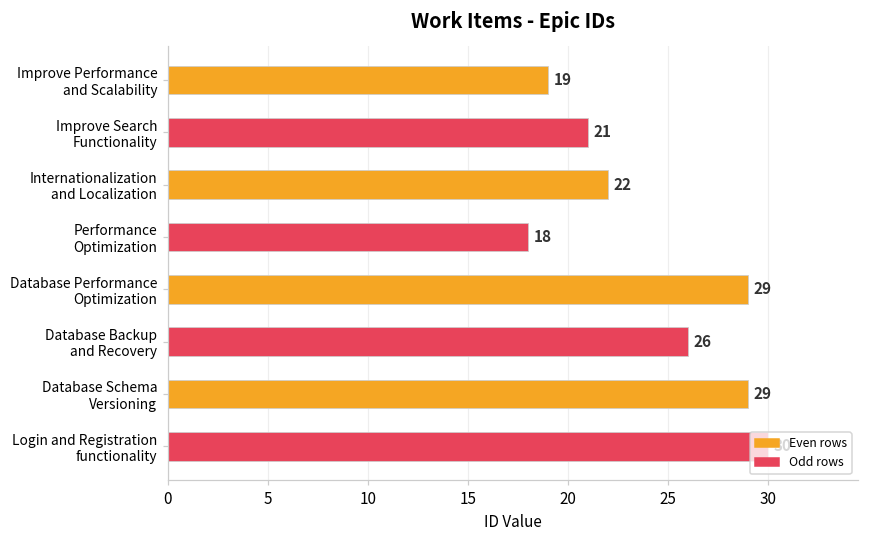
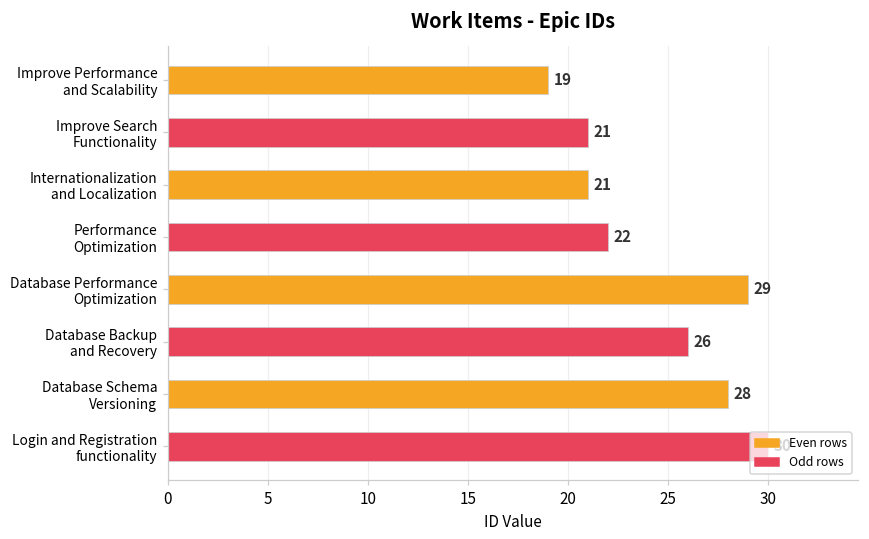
  {
    "Improve Performance and Scalability": 19,
    "Improve Search Functionality": 21,
-   "Internationalization and Localization": 22,
-   "Performance Optimization": 18,
+   "Internationalization and Localization": 21,
+   "Performance Optimization": 22,
    "Database Performance Optimization": 29,
    "Database Backup and Recovery": 26,
-   "Database Schema Versioning": 29
+   "Database Schema Versioning": 28
  }
